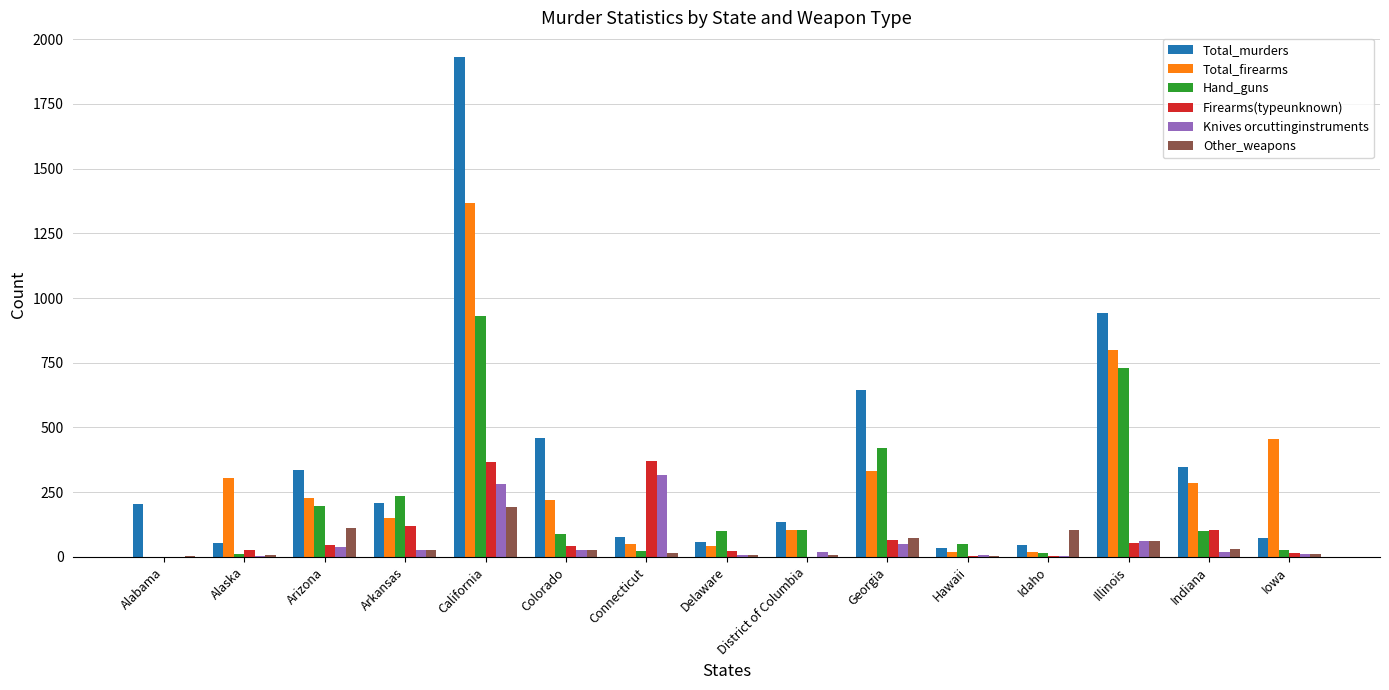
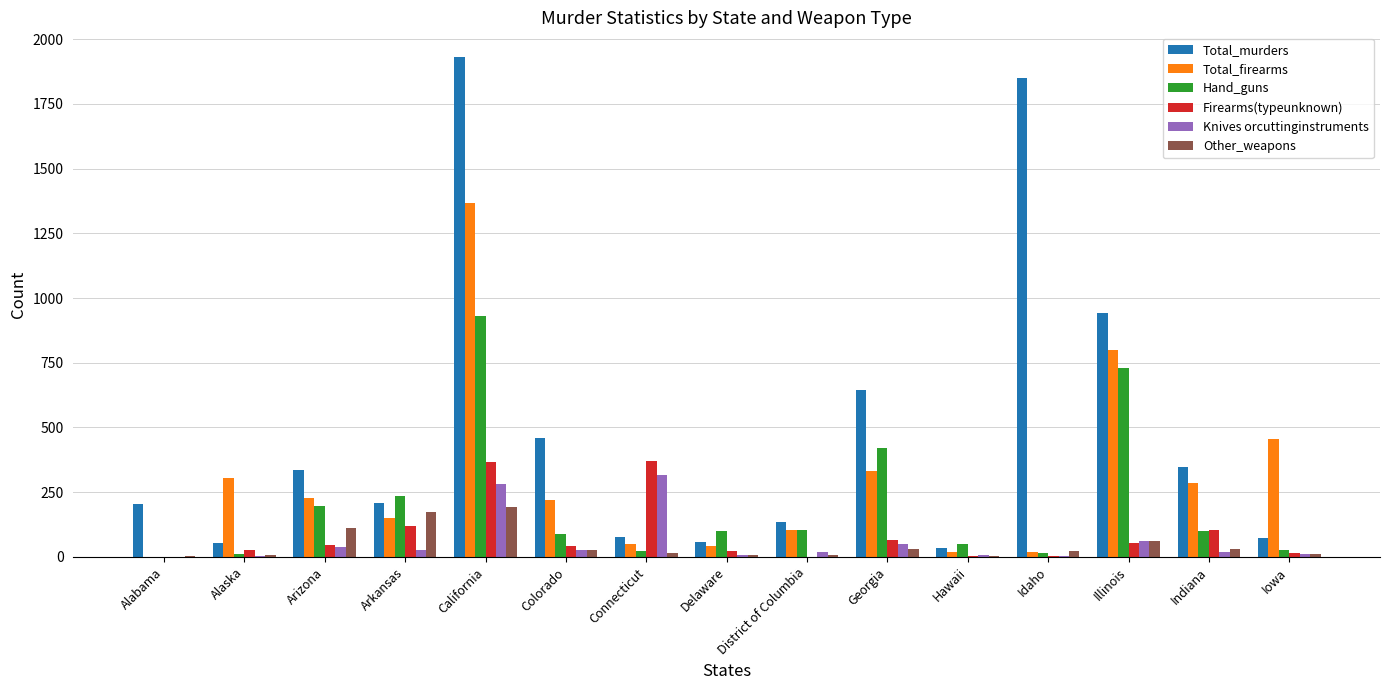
  {
    "Total_murders": {
      "Alabama": 200,
      "Alaska": 50,
      "Arizona": 340,
      "Arkansas": 210,
      "California": 1930,
      "Colorado": 460,
      "Connecticut": 80,
      "Delaware": 60,
      "District of Columbia": 140,
      "Georgia": 650,
      "Hawaii": 40,
-     "Idaho": 50,
+     "Idaho": 1850,
      "Illinois": 940,
      "Indiana": 350,
      "Iowa": 70
    },
    "Total_firearms": {
      "Alaska": 300,
      "Arizona": 230,
      "Arkansas": 150,
      "California": 1370,
      "Colorado": 220,
      "Connecticut": 50,
      "Delaware": 40,
      "District of Columbia": 110,
      "Georgia": 330,
      "Hawaii": 20,
      "Idaho": 20,
      "Illinois": 800,
      "Indiana": 290,
      "Iowa": 460
    },
    "Hand_guns": {
      "Alabama": 0,
      "Alaska": 10,
      "Arizona": 200,
      "Arkansas": 240,
      "California": 930,
      "Colorado": 90,
      "Connecticut": 20,
      "Delaware": 100,
      "District of Columbia": 110,
      "Georgia": 420,
      "Hawaii": 50,
      "Idaho": 10,
      "Illinois": 730,
      "Indiana": 100,
      "Iowa": 30
    },
    "Firearms(typeunknown)": {
      "Alaska": 30,
      "Arizona": 50,
      "Arkansas": 120,
      "California": 370,
      "Colorado": 40,
      "Connecticut": 370,
      "Delaware": 20,
      "District of Columbia": 0,
      "Georgia": 70,
      "Illinois": 50,
      "Indiana": 100,
      "Iowa": 20
    },
    "Knives orcuttinginstruments": {
      "Alabama": 0,
      "Arizona": 40,
      "Arkansas": 30,
      "California": 280,
      "Colorado": 30,
      "Connecticut": 320,
      "District of Columbia": 20,
      "Georgia": 50,
      "Illinois": 60,
      "Indiana": 20,
      "Iowa": 10
    },
    "Other_weapons": {
      "Arizona": 110,
-     "Arkansas": 30,
+     "Arkansas": 170,
      "California": 190,
      "Colorado": 30,
      "Connecticut": 10,
-     "Georgia": 70,
-     "Idaho": 110,
+     "Georgia": 30,
+     "Idaho": 20,
      "Illinois": 60,
      "Indiana": 30,
      "Iowa": 10
    }
  }
